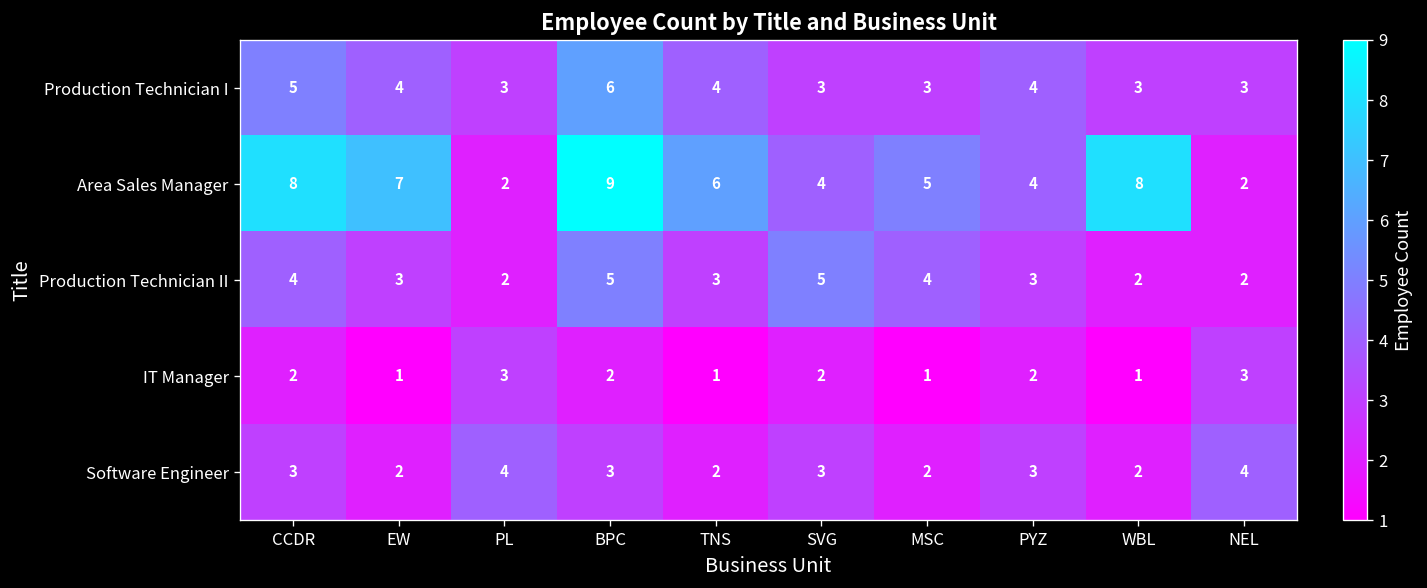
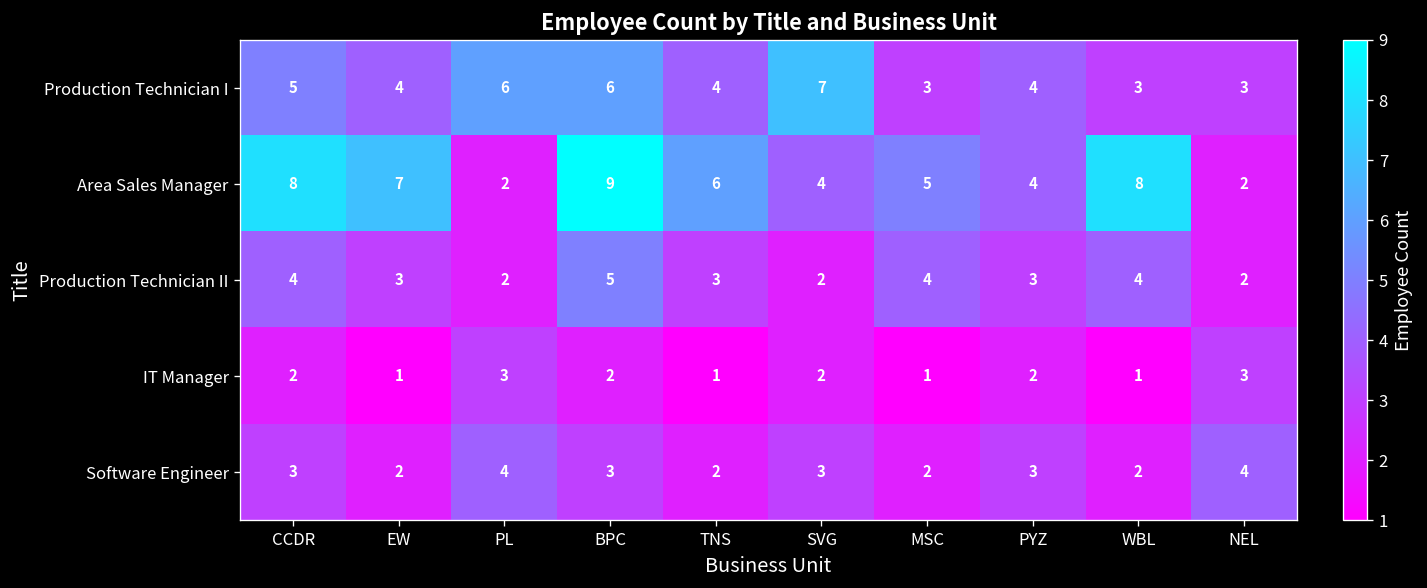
  {
    "Production Technician I": {
      "CCDR": 5,
      "EW": 4,
-     "PL": 3,
+     "PL": 6,
      "BPC": 6,
      "TNS": 4,
-     "SVG": 3,
+     "SVG": 7,
      "MSC": 3,
      "PYZ": 4,
      "WBL": 3,
      "NEL": 3
    },
    "Area Sales Manager": {
      "CCDR": 8,
      "EW": 7,
      "PL": 2,
      "BPC": 9,
      "TNS": 6,
      "SVG": 4,
      "MSC": 5,
      "PYZ": 4,
      "WBL": 8,
      "NEL": 2
    },
    "Production Technician II": {
      "CCDR": 4,
      "EW": 3,
      "PL": 2,
      "BPC": 5,
      "TNS": 3,
-     "SVG": 5,
+     "SVG": 2,
      "MSC": 4,
      "PYZ": 3,
-     "WBL": 2,
+     "WBL": 4,
      "NEL": 2
    },
    "IT Manager": {
      "CCDR": 2,
      "EW": 1,
      "PL": 3,
      "BPC": 2,
      "TNS": 1,
      "SVG": 2,
      "MSC": 1,
      "PYZ": 2,
      "WBL": 1,
      "NEL": 3
    },
    "Software Engineer": {
      "CCDR": 3,
      "EW": 2,
      "PL": 4,
      "BPC": 3,
      "TNS": 2,
      "SVG": 3,
      "MSC": 2,
      "PYZ": 3,
      "WBL": 2,
      "NEL": 4
    }
  }
